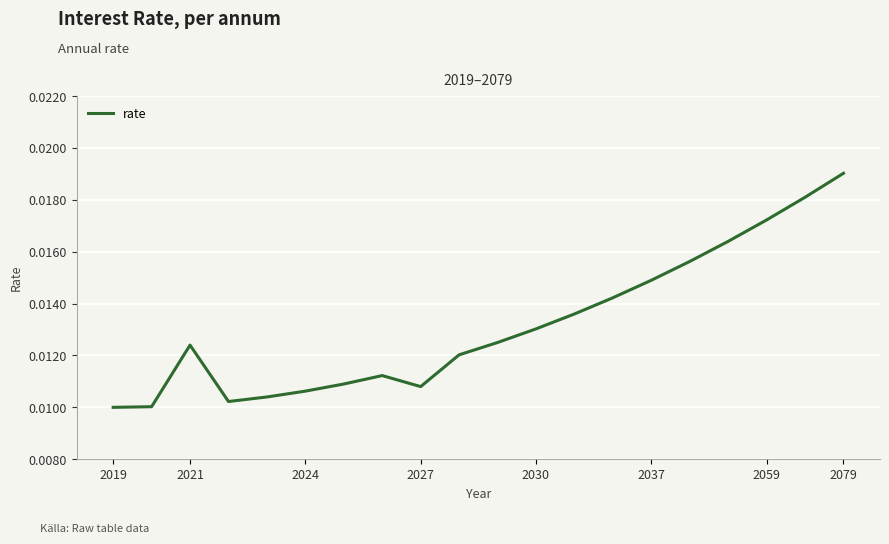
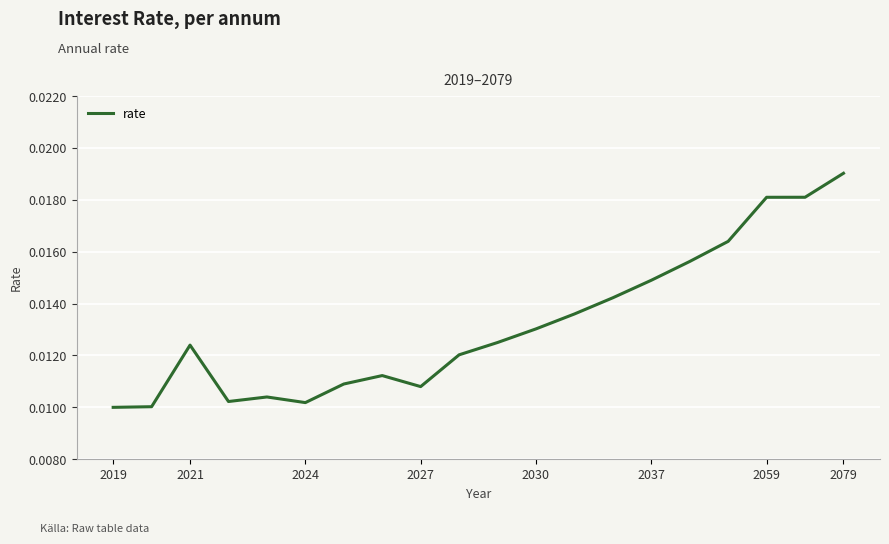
  {
    "2019": 0.0100,
    "2021": 0.0124,
-   "2024": 0.0106,
+   "2024": 0.0102,
    "2027": 0.0108,
    "2030": 0.0130,
    "2037": 0.0149,
-   "2059": 0.0172,
+   "2059": 0.0181,
    "2079": 0.0190
  }
